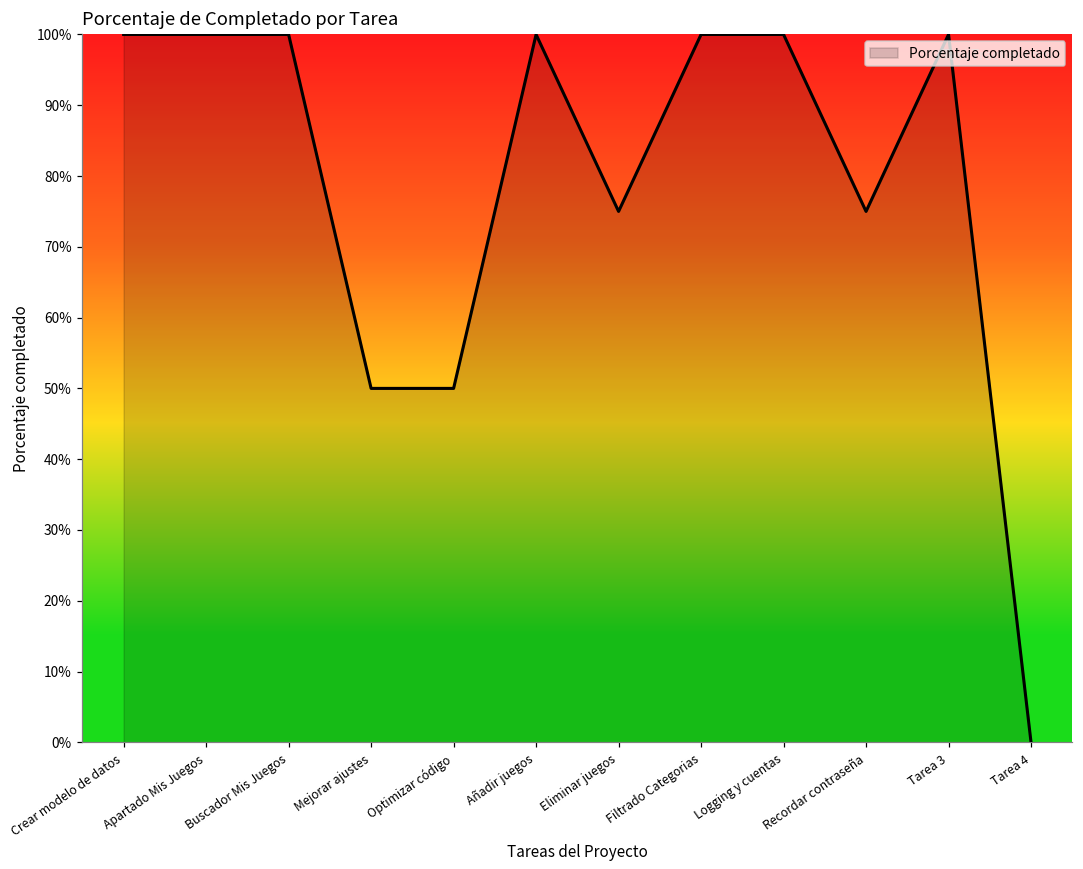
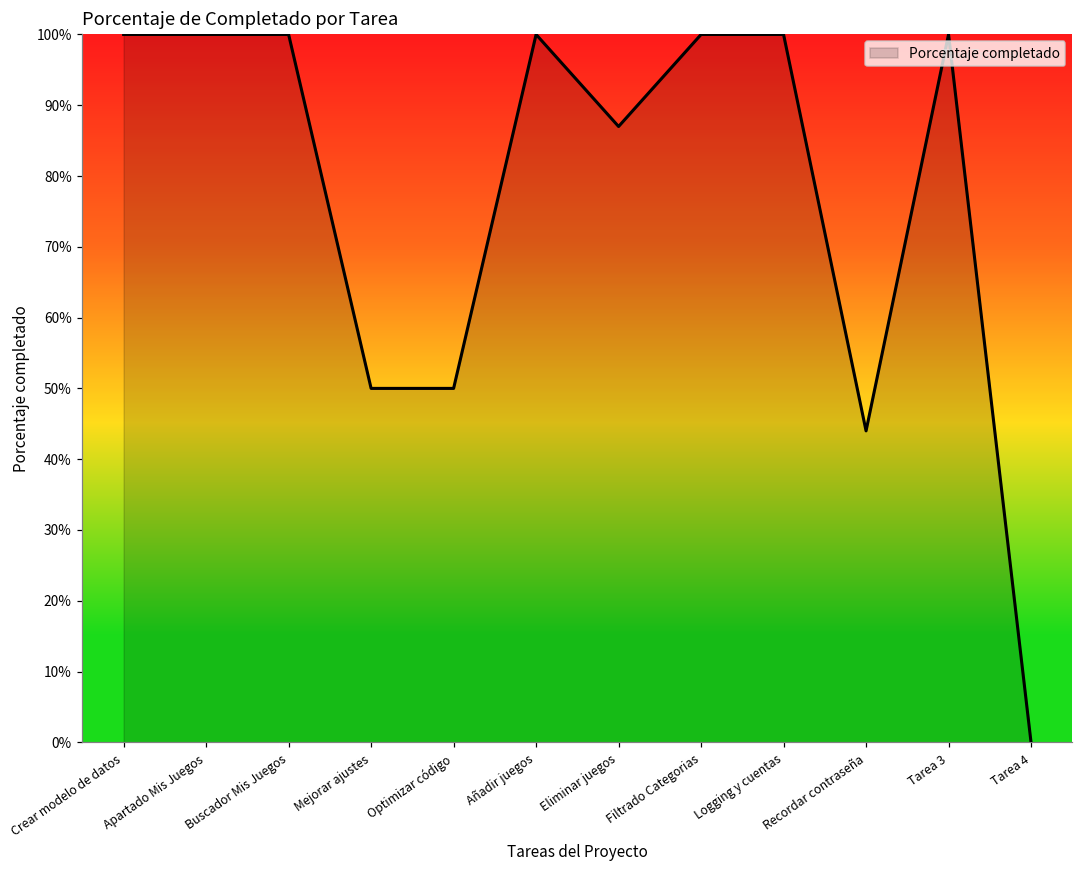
  {
    "Crear modelo de datos": "100%",
    "Apartado Mis Juegos": "100%",
    "Buscador Mis Juegos": "100%",
    "Mejorar ajustes": "50%",
    "Optimizar código": "50%",
    "Añadir juegos": "100%",
-   "Eliminar juegos": "75%",
+   "Eliminar juegos": "87%",
    "Filtrado Categorias": "100%",
    "Logging y cuentas": "100%",
-   "Recordar contraseña": "75%",
+   "Recordar contraseña": "44%",
    "Tarea 3": "100%",
    "Tarea 4": "0%"
  }
